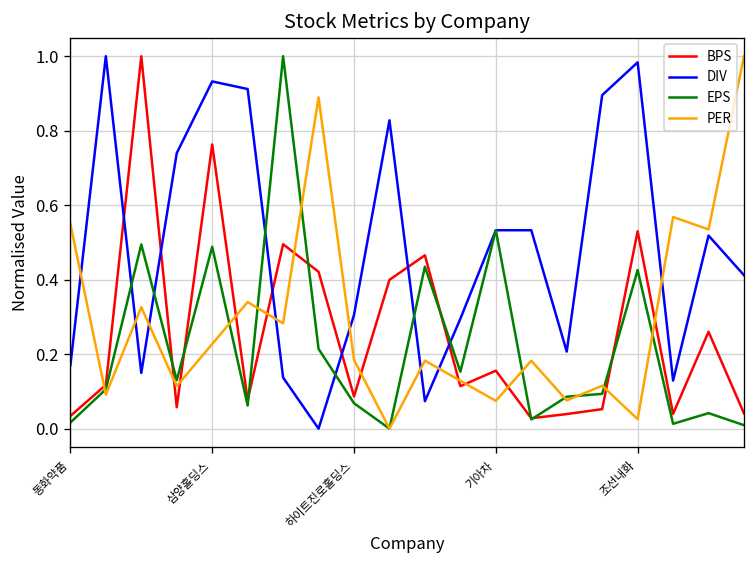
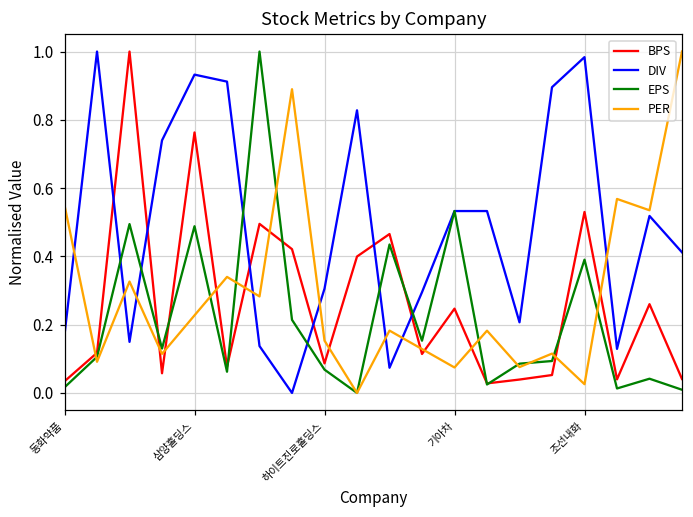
  {
    "BPS": {
      "동화약품": 0.03,
      "삼양홀딩스": 0.76,
      "하이트진로홀딩스": 0.09,
-     "기아차": 0.16,
+     "기아차": 0.25,
      "조선내화": 0.53
    },
    "DIV": {
      "동화약품": 0.17,
      "삼양홀딩스": 0.93,
      "하이트진로홀딩스": 0.31,
      "조선내화": 0.98
    },
    "EPS": {
      "동화약품": 0.02,
      "삼양홀딩스": 0.49,
      "하이트진로홀딩스": 0.07,
-     "조선내화": 0.43
+     "조선내화": 0.39
    },
    "PER": {
      "동화약품": 0.55,
      "삼양홀딩스": 0.23,
-     "하이트진로홀딩스": 0.18,
+     "하이트진로홀딩스": 0.15,
      "기아차": 0.07,
      "조선내화": 0.03
    }
  }
